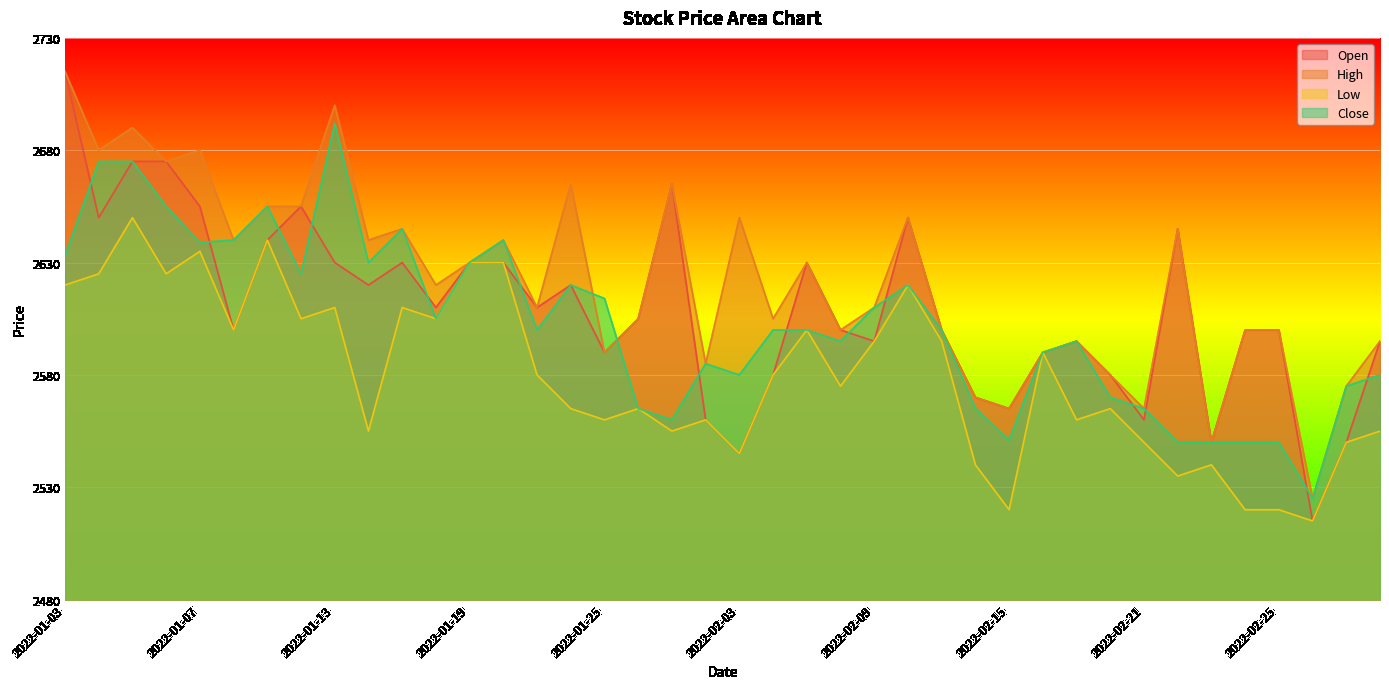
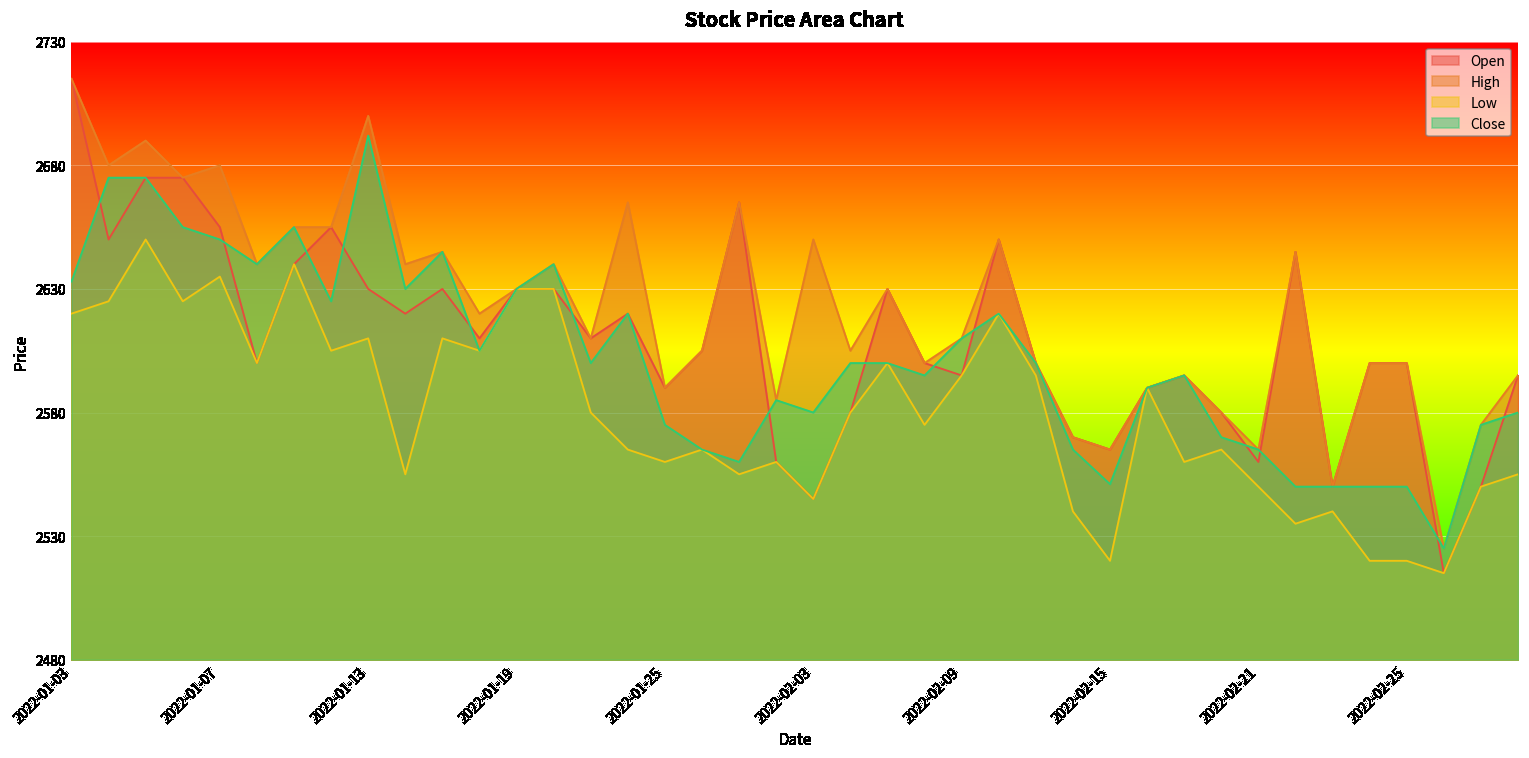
  {
    "Close": {
      "2022-01-03": 2633,
-     "2022-01-07": 2639,
+     "2022-01-07": 2650,
      "2022-01-13": 2692,
-     "2022-01-25": 2614,
+     "2022-01-25": 2575,
      "2022-02-03": 2580,
      "2022-02-15": 2551,
      "2022-02-25": 2550
    }
  }
